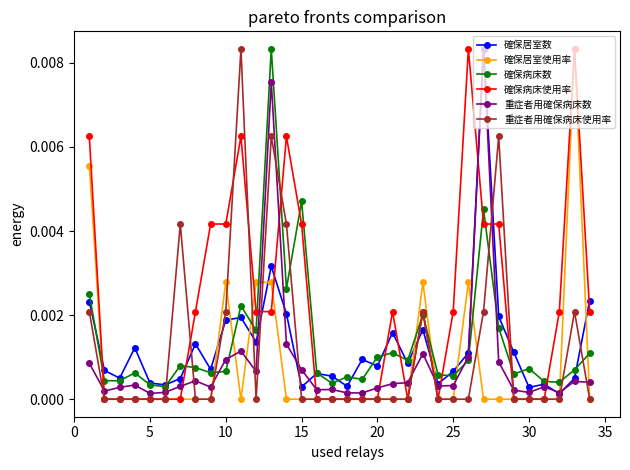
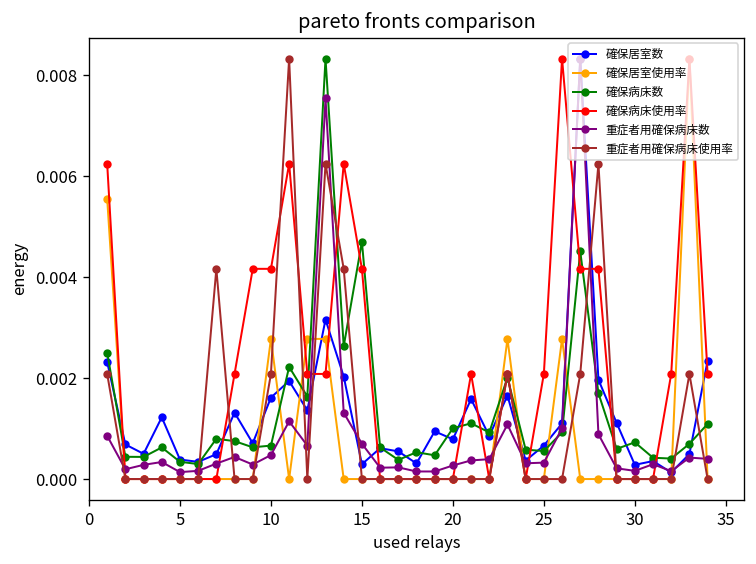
  {
    "確保居室数": {
-     "10": 0.0019,
+     "10": 0.0016,
      "15": 0.0003,
      "20": 0.0008,
      "25": 0.0007,
      "30": 0.0003
    },
    "確保居室使用率": {
      "10": 0.0028
    },
    "確保病床数": {
      "10": 0.0007,
      "15": 0.0047,
      "20": 0.0010,
      "25": 0.0006,
      "30": 0.0007
    },
    "確保病床使用率": {
      "10": 0.0042,
      "15": 0.0042,
      "25": 0.0021
    },
    "重症者用確保病床数": {
      "5": 0.0001,
-     "10": 0.0009,
+     "10": 0.0005,
      "15": 0.0007,
      "20": 0.0003,
      "25": 0.0003,
      "30": 0.0002
    },
    "重症者用確保病床使用率": {
      "10": 0.0021
    }
  }
